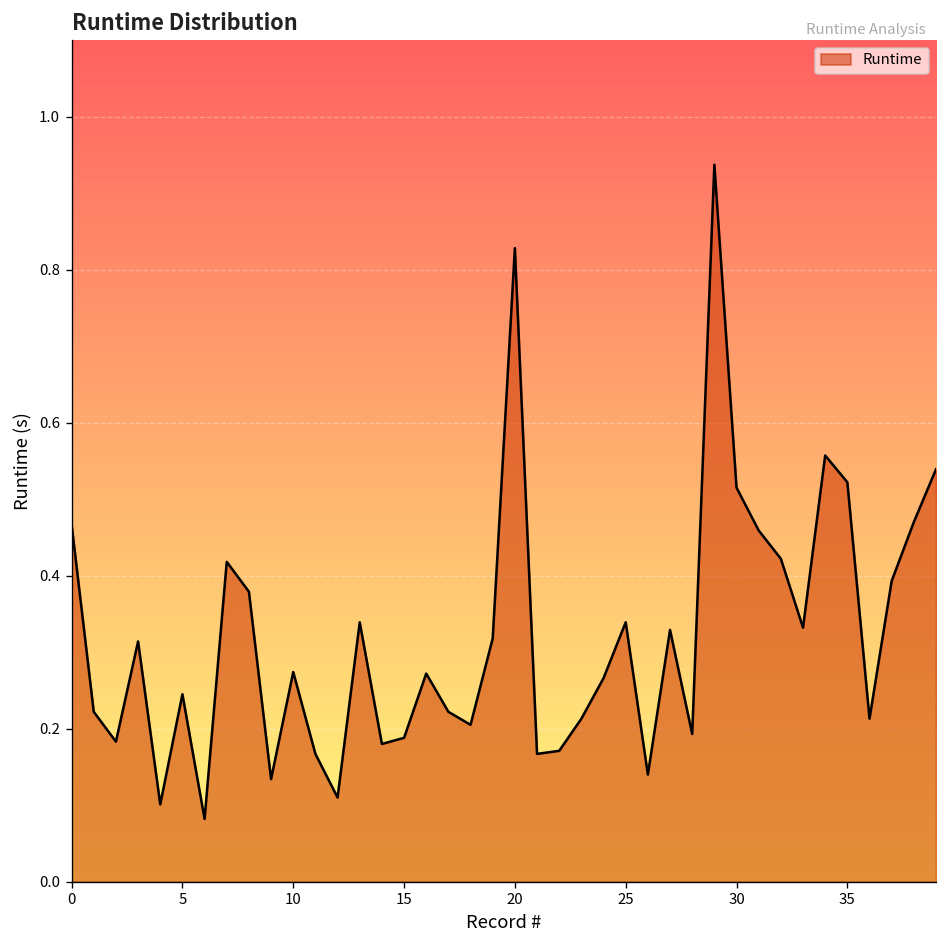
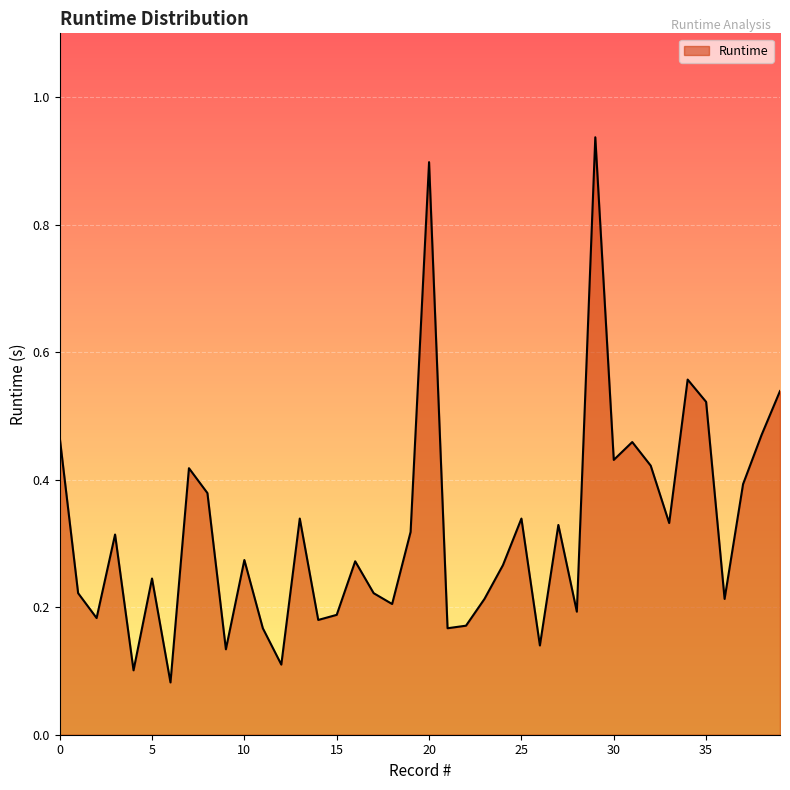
  {
    "0": 0.47,
    "5": 0.25,
    "10": 0.27,
    "15": 0.19,
-   "20": 0.83,
+   "20": 0.90,
    "25": 0.34,
-   "30": 0.52,
+   "30": 0.43,
    "35": 0.52
  }
